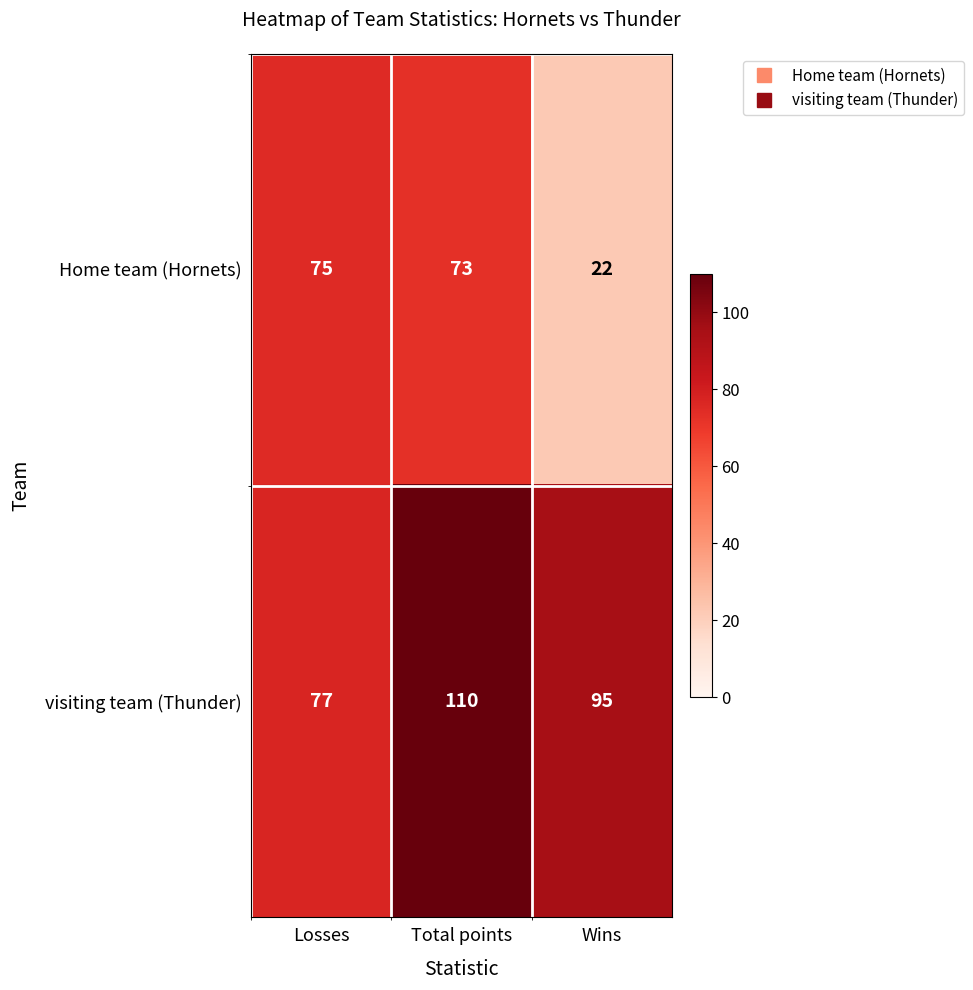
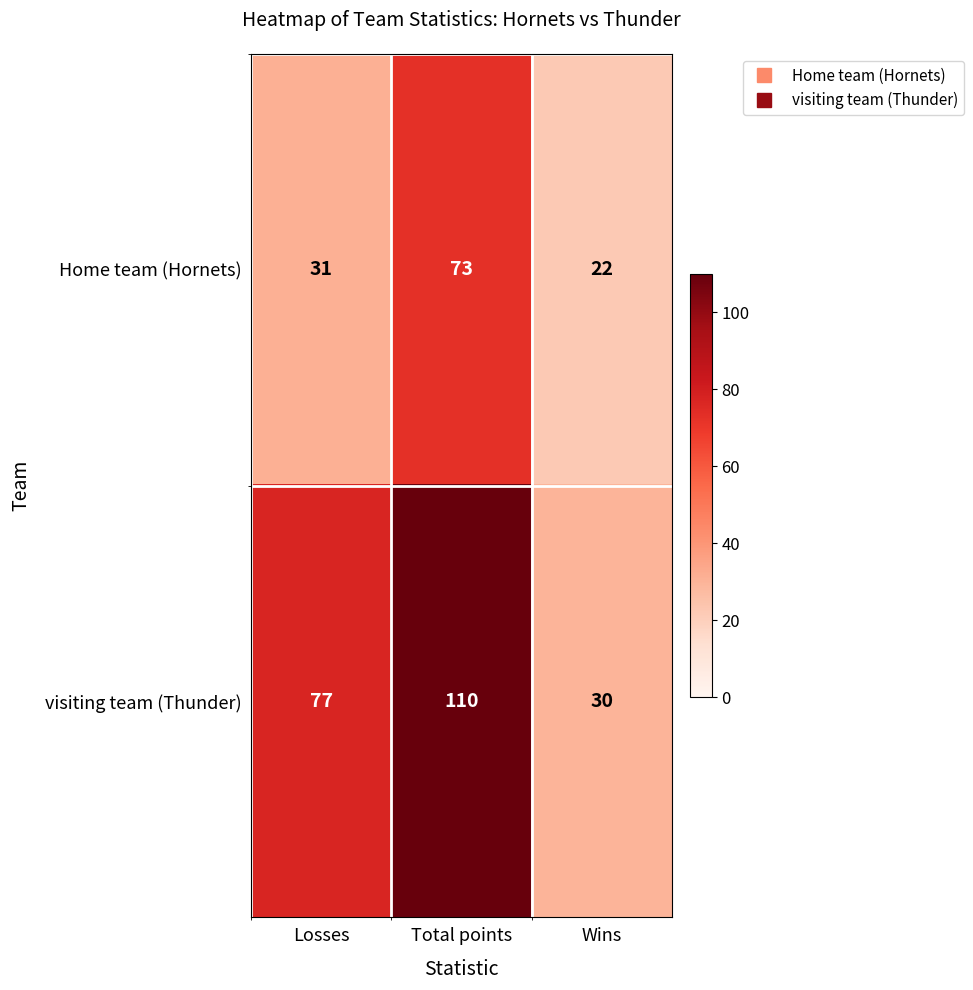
  {
    "Home team (Hornets)": {
-     "Losses": 75,
+     "Losses": 31,
      "Total points": 73,
      "Wins": 22
    },
    "visiting team (Thunder)": {
      "Losses": 77,
      "Total points": 110,
-     "Wins": 95
+     "Wins": 30
    }
  }
